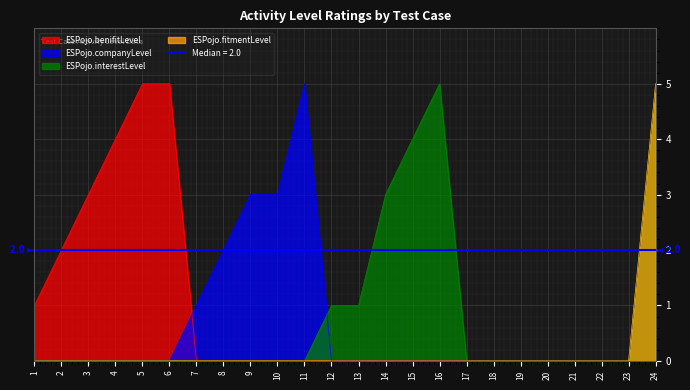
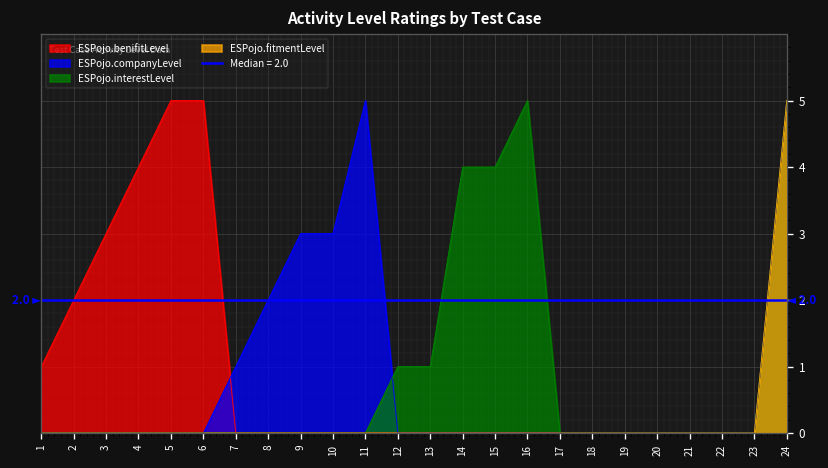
  {
    "ESPojo.benifitLevel": {
      "1": 1,
      "3": 3,
      "4": 4,
      "5": 5,
      "6": 5
    },
    "ESPojo.companyLevel": {
      "7": 1,
      "8": 2,
      "9": 3,
      "10": 3,
      "11": 5
    },
    "ESPojo.interestLevel": {
      "12": 1,
      "13": 1,
-     "14": 3,
+     "14": 4,
      "15": 4,
      "16": 5
    }
  }
